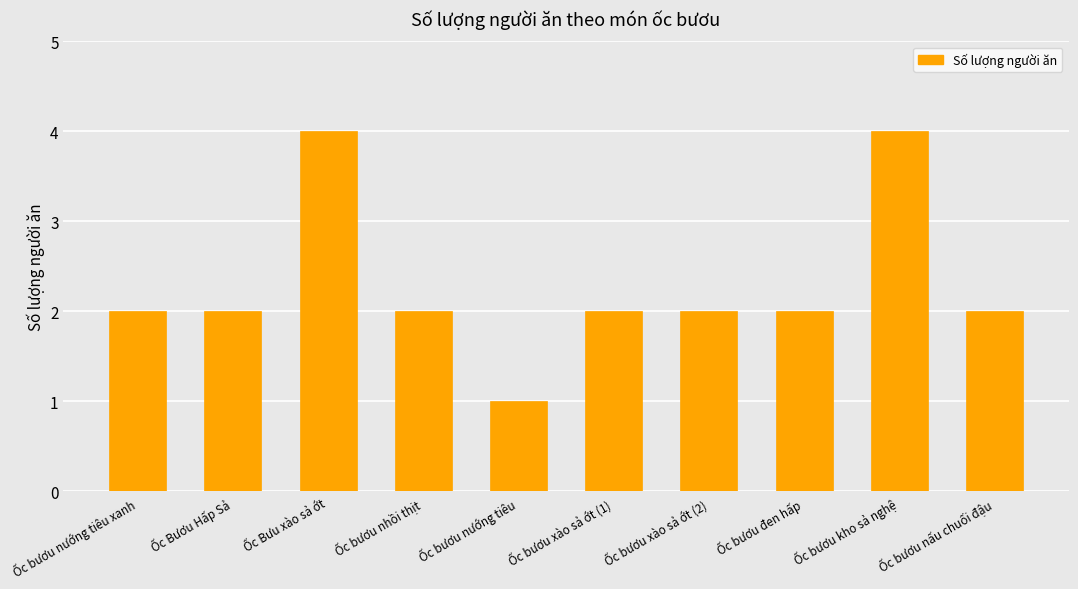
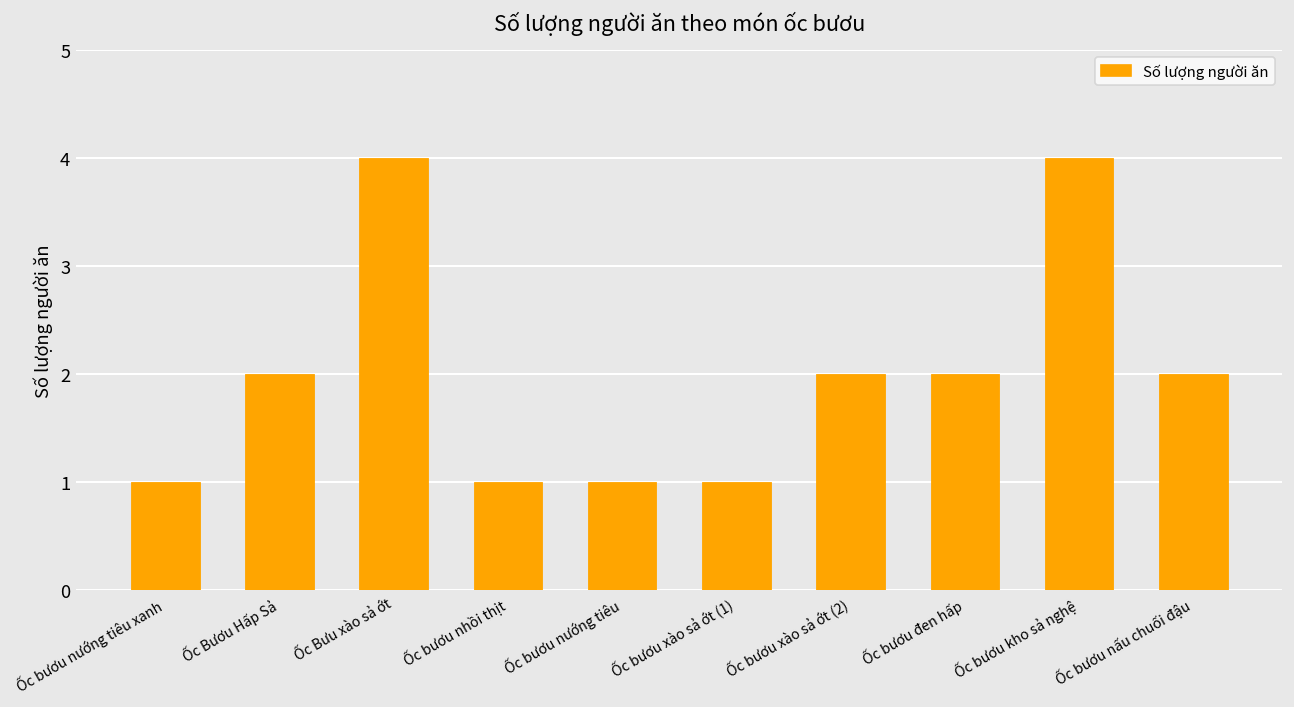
  {
-   "Ốc bươu nướng tiêu xanh": 2,
+   "Ốc bươu nướng tiêu xanh": 1,
    "Ốc Bươu Hấp Sả": 2,
    "Ốc Bưu xào sả ớt": 4,
-   "Ốc bươu nhồi thịt": 2,
+   "Ốc bươu nhồi thịt": 1,
    "Ốc bươu nướng tiêu": 1,
-   "Ốc bươu xào sả ớt (1)": 2,
+   "Ốc bươu xào sả ớt (1)": 1,
    "Ốc bươu xào sả ớt (2)": 2,
    "Ốc bươu đen hấp": 2,
    "Ốc bươu kho sả nghệ": 4,
    "Ốc bươu nấu chuối đậu": 2
  }
